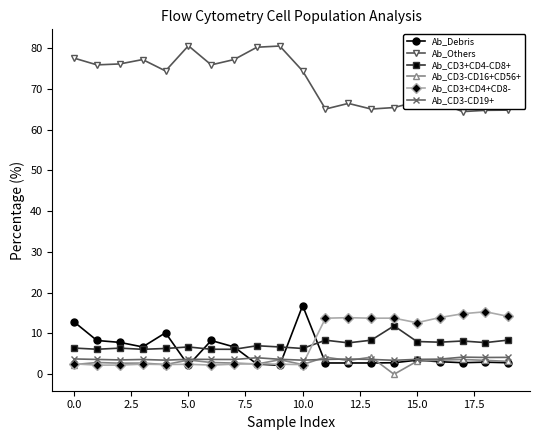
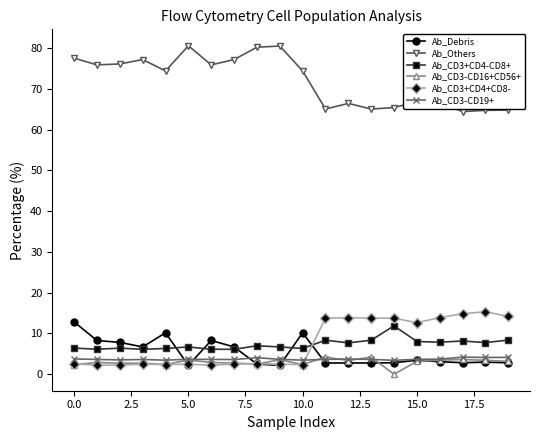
  {
    "Ab_Debris": {
      "0.0": 13,
-     "10.0": 17
+     "10.0": 10
    }
  }
